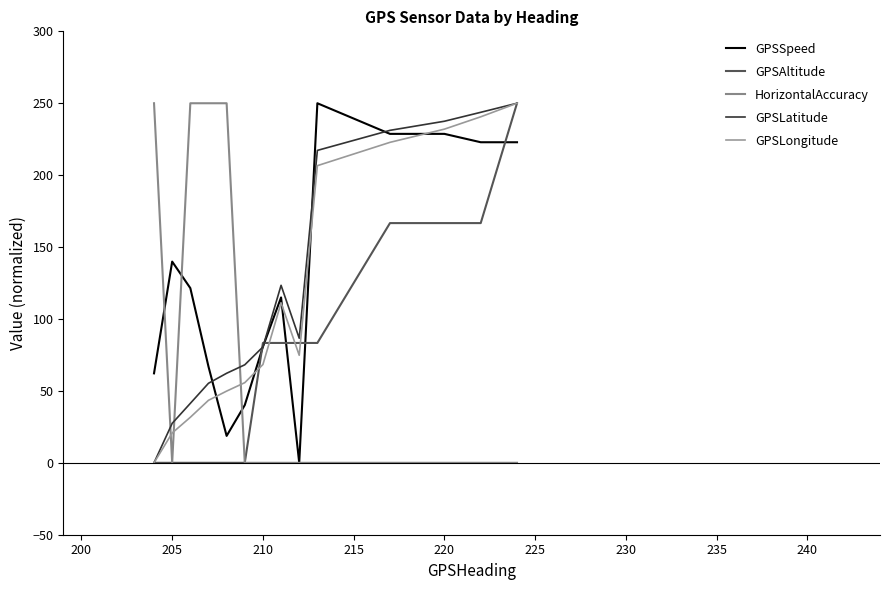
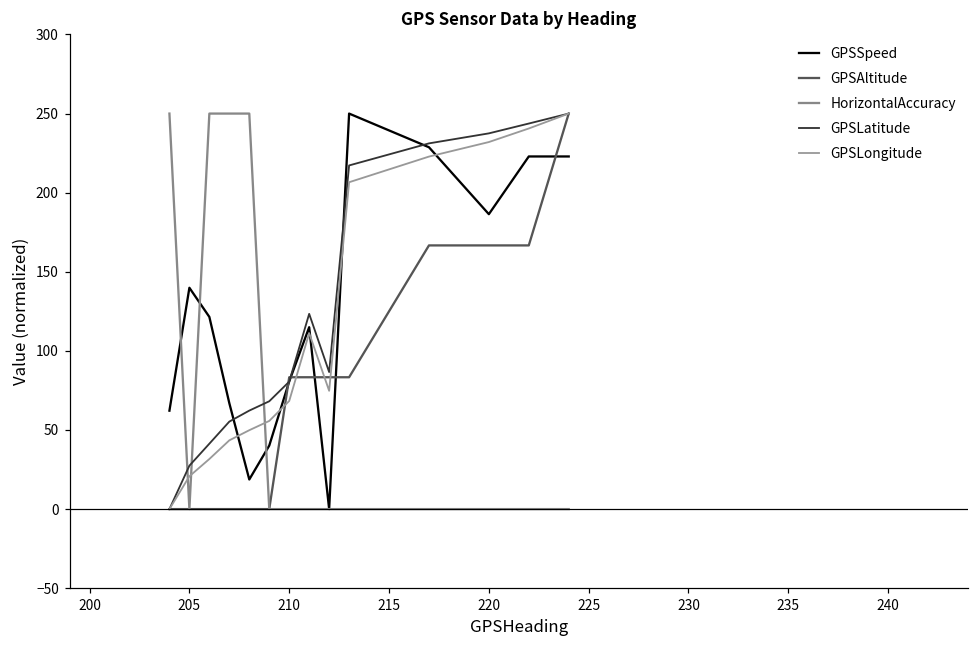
  {
    "GPSSpeed": {
      "205": 140,
-     "220": 229
+     "220": 186
    }
  }
